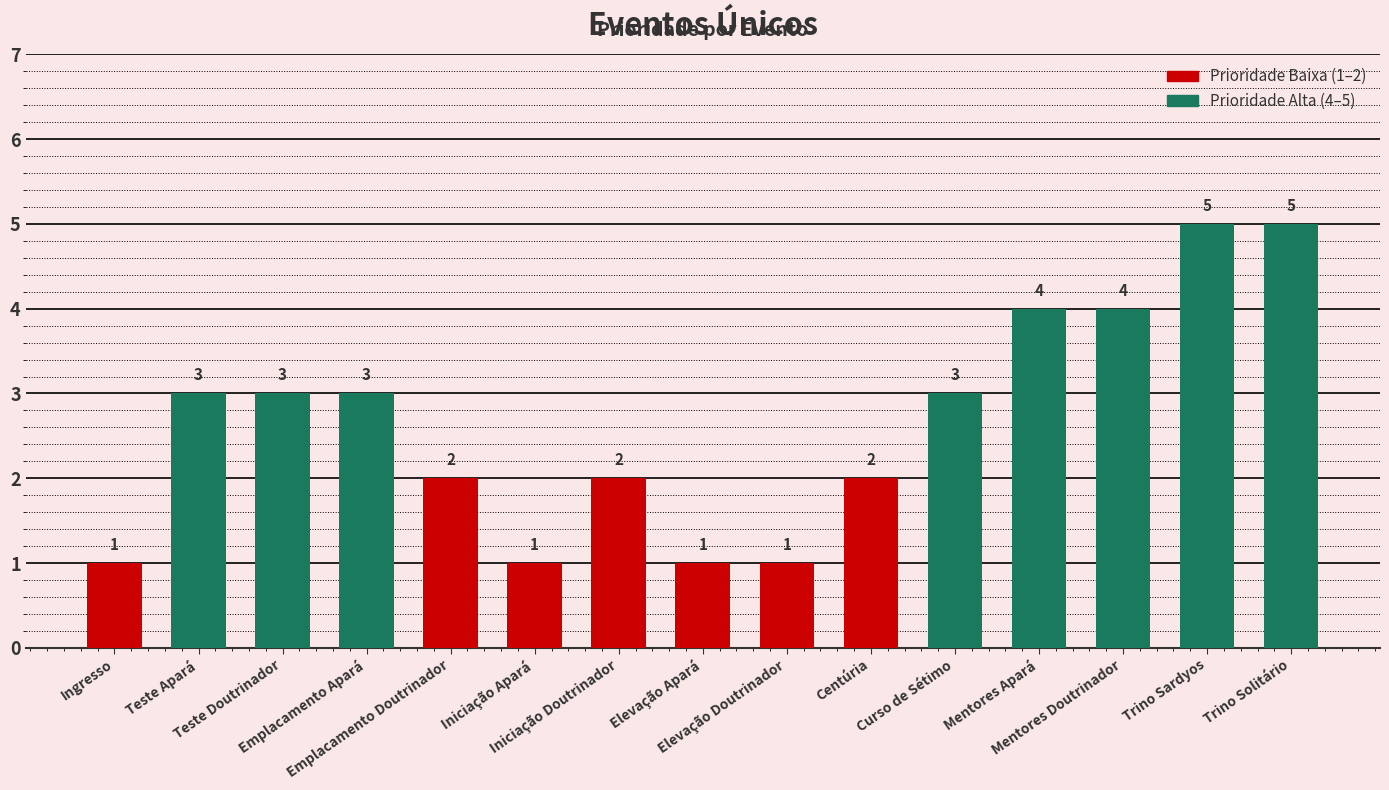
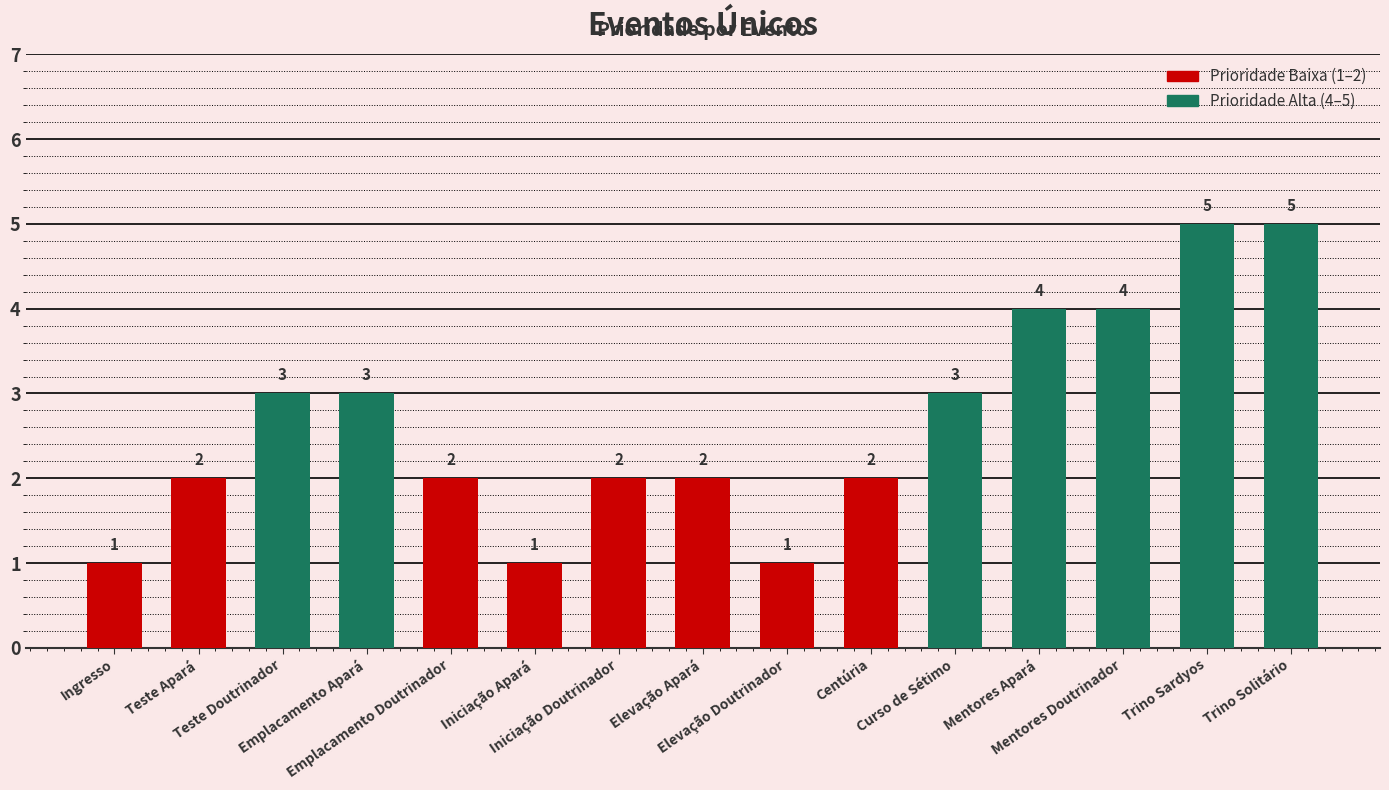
  {
    "Ingresso": 1,
-   "Teste Apará": 3,
+   "Teste Apará": 2,
    "Teste Doutrinador": 3,
    "Emplacamento Apará": 3,
    "Emplacamento Doutrinador": 2,
    "Iniciação Apará": 1,
    "Iniciação Doutrinador": 2,
-   "Elevação Apará": 1,
+   "Elevação Apará": 2,
    "Elevação Doutrinador": 1,
    "Centúria": 2,
    "Curso de Sétimo": 3,
    "Mentores Apará": 4,
    "Mentores Doutrinador": 4,
    "Trino Sardyos": 5,
    "Trino Solitário": 5
  }
